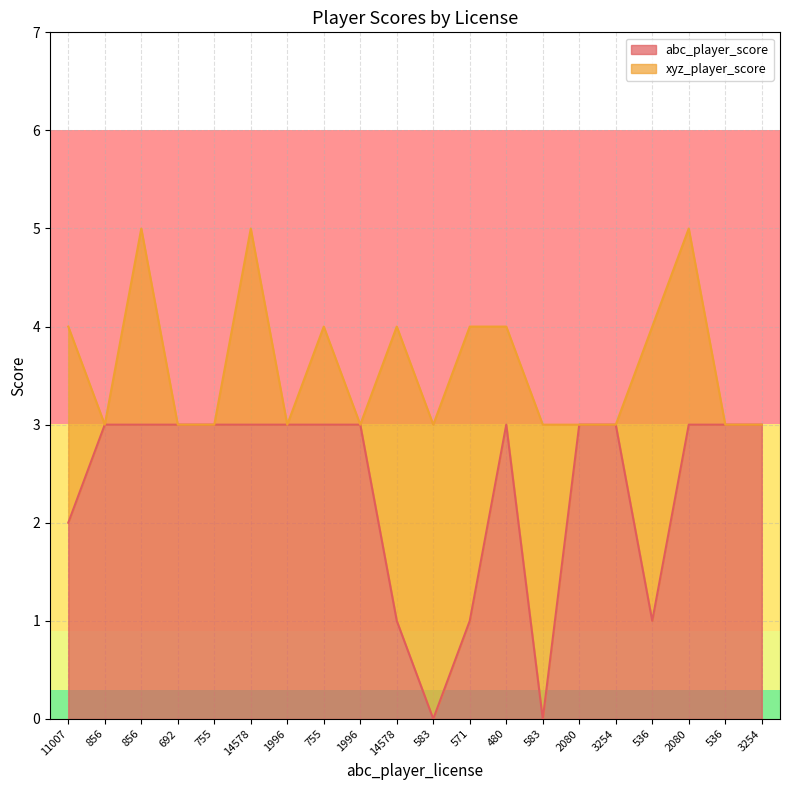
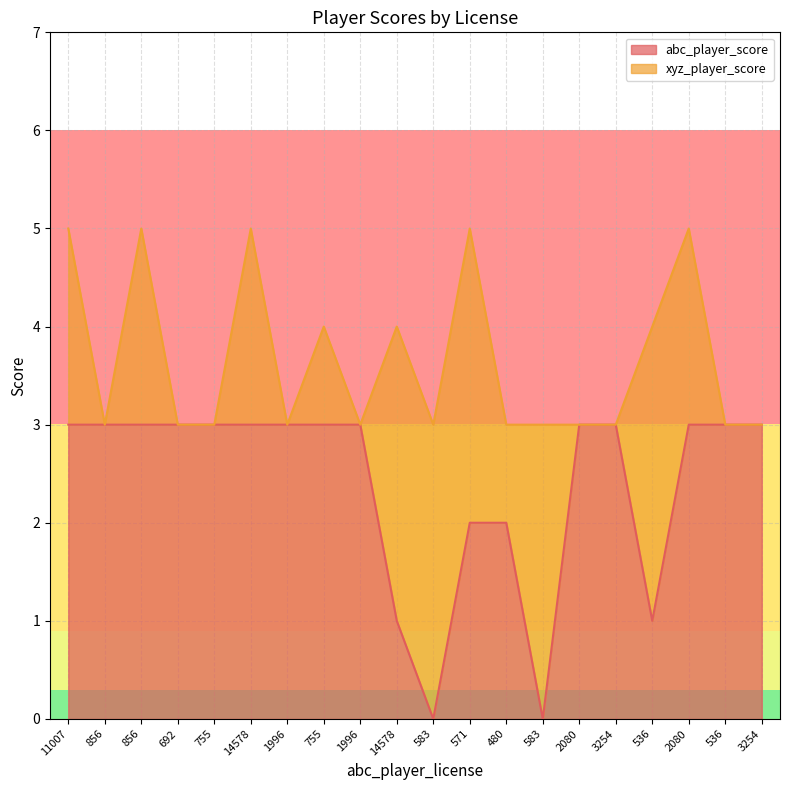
  {
    "abc_player_score": {
-     "11007": 2,
-     "571": 1,
-     "480": 3
+     "11007": 3,
+     "571": 2,
+     "480": 2
    },
    "xyz_player_score": {
      "11007": 2,
      "571": 3,
      "480": 1
    }
  }
